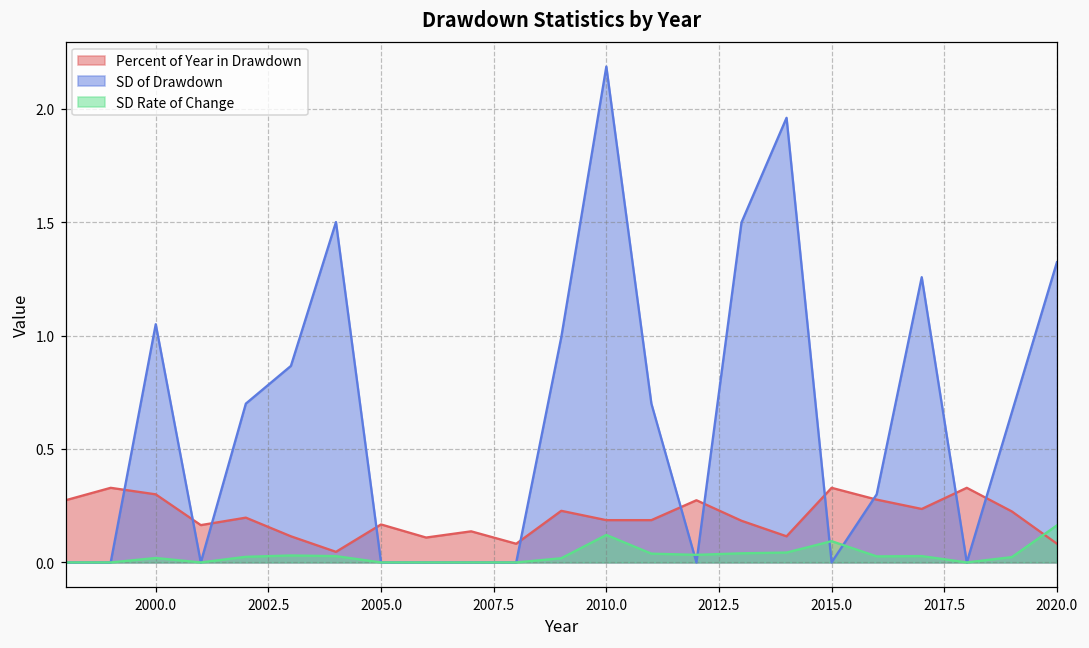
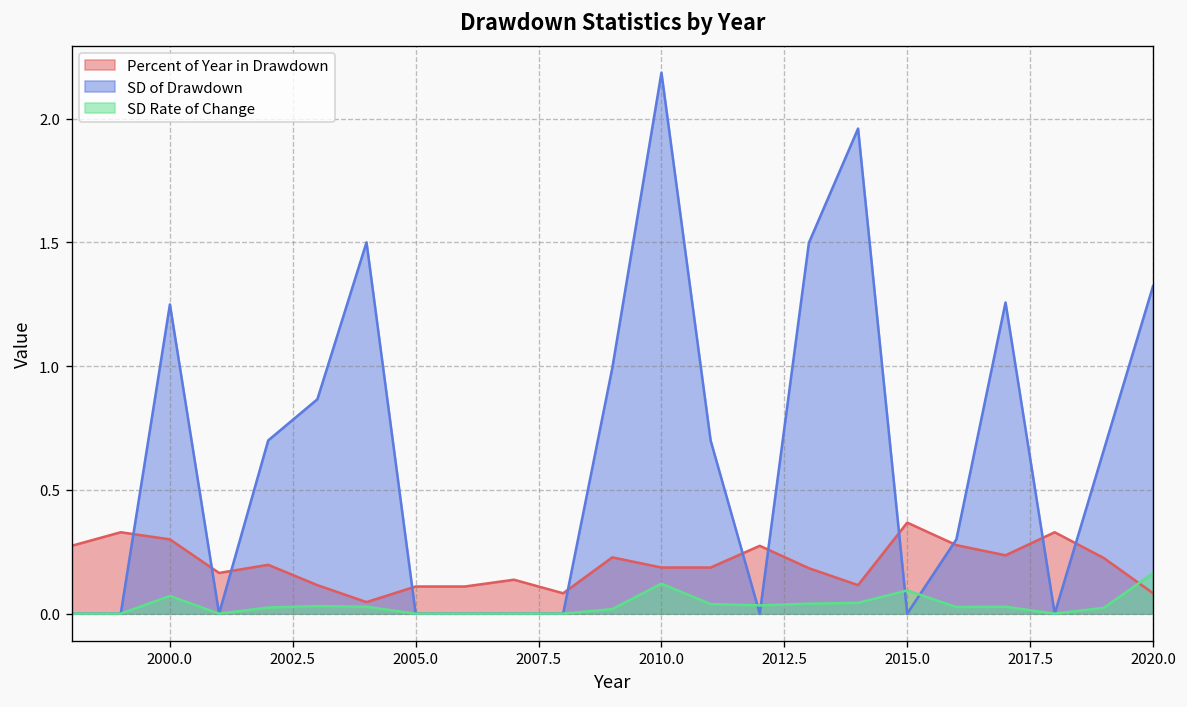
  {
    "Percent of Year in Drawdown": {
      "2000.0": 0.30,
-     "2005.0": 0.17,
+     "2005.0": 0.11,
      "2010.0": 0.19,
-     "2015.0": 0.33,
+     "2015.0": 0.37,
      "2020.0": 0.08
    },
    "SD of Drawdown": {
-     "2000.0": 1.05,
+     "2000.0": 1.25,
      "2010.0": 2.19,
      "2015.0": 0.00,
      "2020.0": 1.32
    },
    "SD Rate of Change": {
-     "2000.0": 0.02,
+     "2000.0": 0.07,
      "2010.0": 0.12,
      "2015.0": 0.09,
      "2020.0": 0.16
    }
  }
